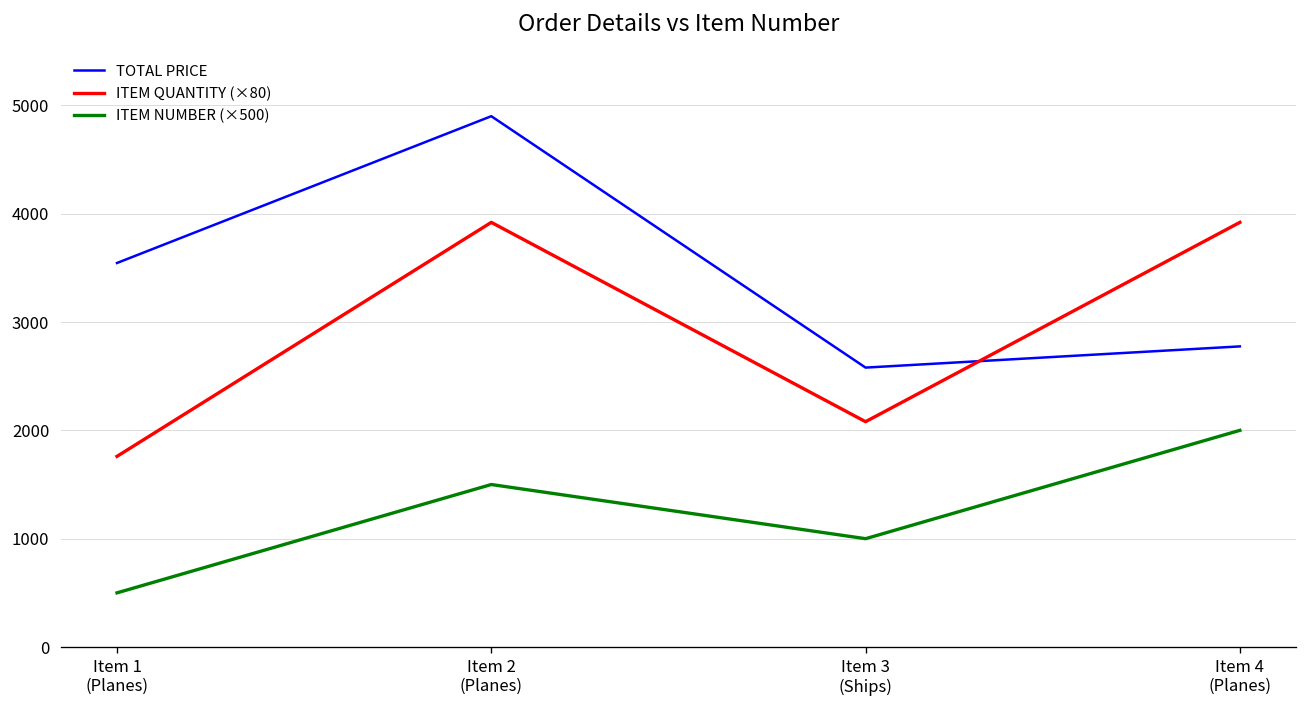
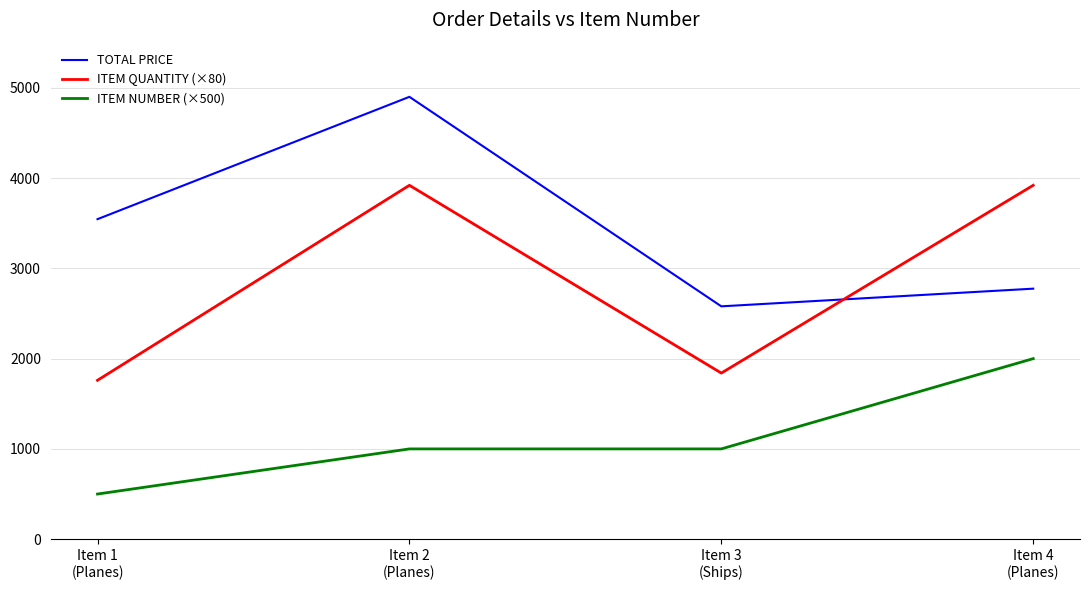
  {
    "TOTAL PRICE": {
      "Item 1 (Planes)": 3500,
      "Item 2 (Planes)": 4900,
      "Item 3 (Ships)": 2600,
      "Item 4 (Planes)": 2800
    },
    "ITEM QUANTITY (×80)": {
      "Item 1 (Planes)": 1800,
      "Item 2 (Planes)": 3900,
-     "Item 3 (Ships)": 2100,
+     "Item 3 (Ships)": 1800,
      "Item 4 (Planes)": 3900
    },
    "ITEM NUMBER (×500)": {
      "Item 1 (Planes)": 500,
-     "Item 2 (Planes)": 1500,
+     "Item 2 (Planes)": 1000,
      "Item 3 (Ships)": 1000,
      "Item 4 (Planes)": 2000
    }
  }
